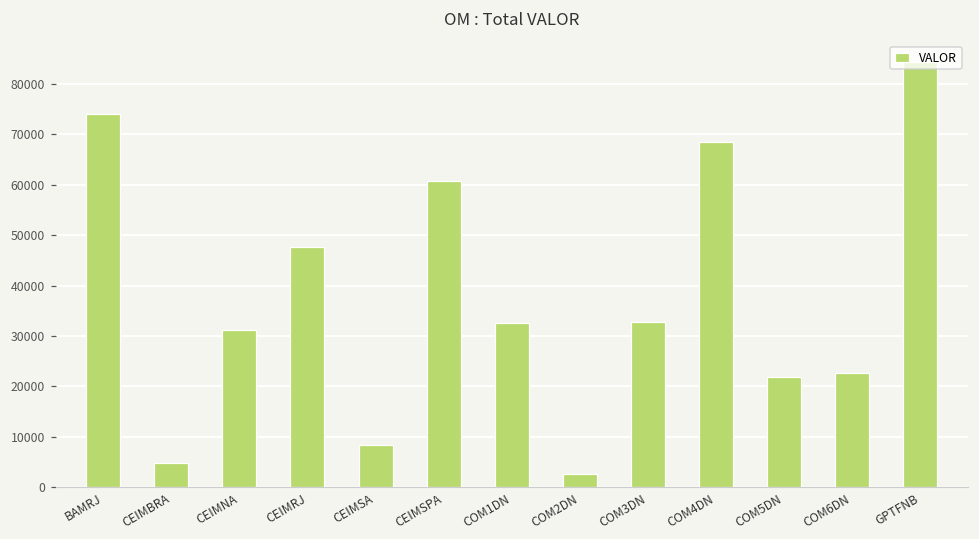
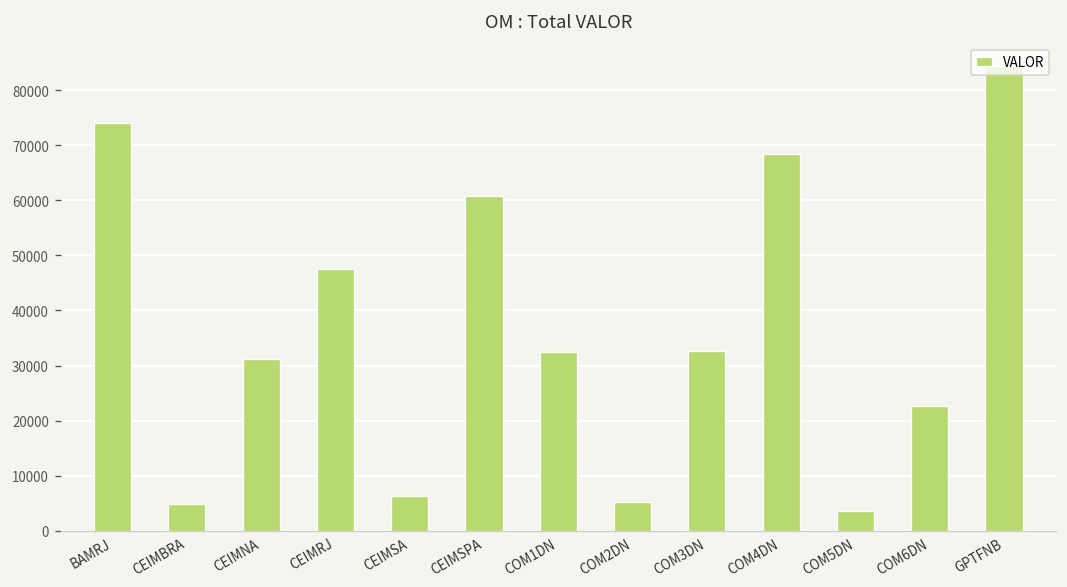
  {
    "BAMRJ": 74000,
    "CEIMBRA": 5000,
    "CEIMNA": 31000,
    "CEIMRJ": 48000,
-   "CEIMSA": 8000,
+   "CEIMSA": 6000,
    "CEIMSPA": 61000,
    "COM1DN": 32000,
-   "COM2DN": 3000,
+   "COM2DN": 5000,
    "COM3DN": 33000,
    "COM4DN": 68000,
-   "COM5DN": 22000,
+   "COM5DN": 4000,
    "COM6DN": 23000
  }
